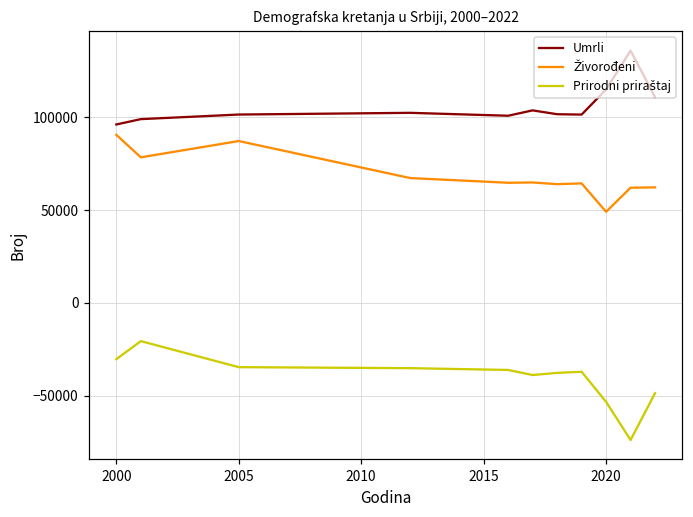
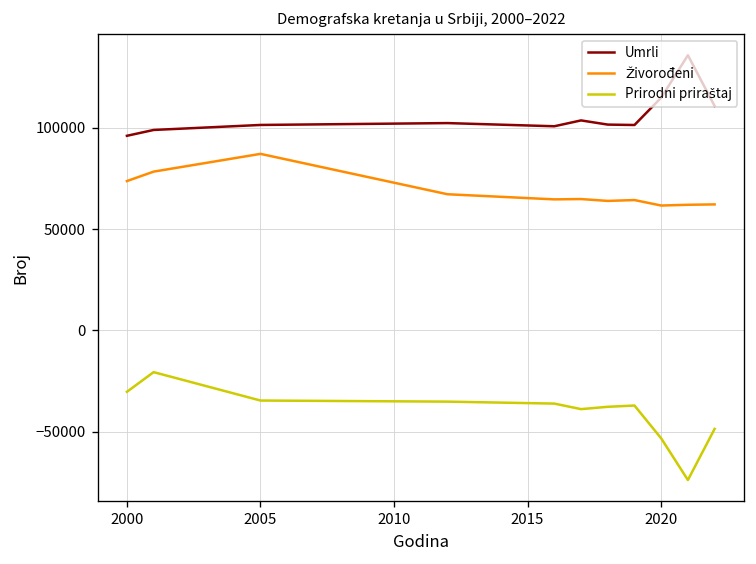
  {
    "Umrli": {
      "2000": 96000,
      "2005": 101000
    },
    "Živorođeni": {
-     "2000": 91000,
+     "2000": 74000,
      "2005": 87000,
-     "2020": 49000
+     "2020": 62000
    },
    "Prirodni priraštaj": {
      "2000": -30000,
      "2005": -35000,
      "2020": -53000
    }
  }
